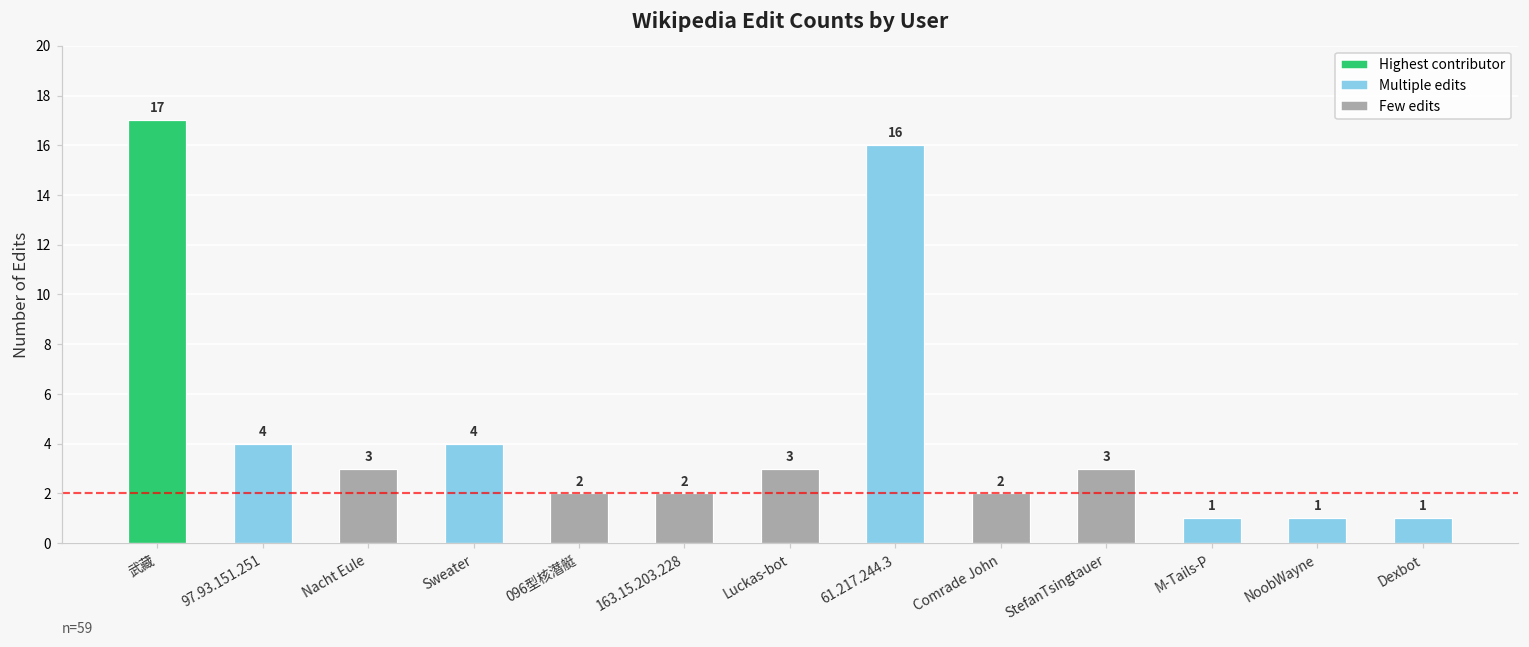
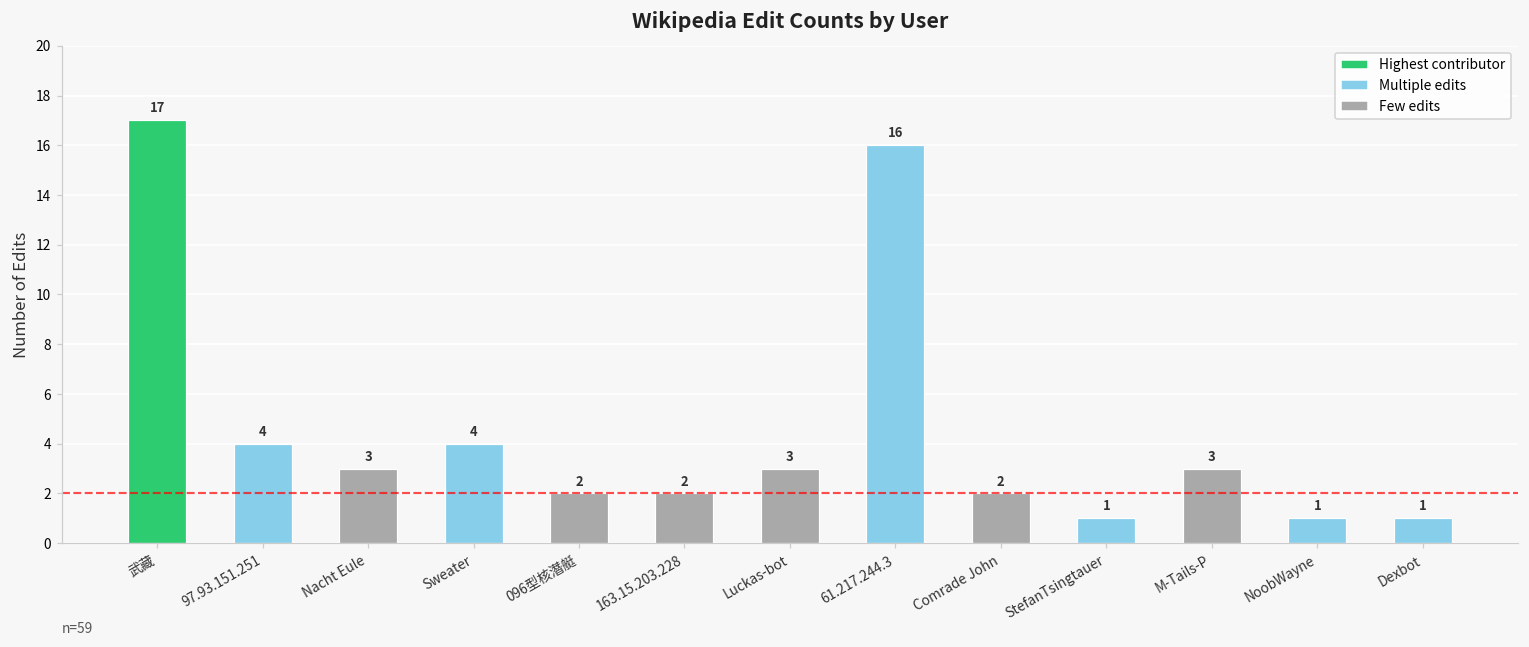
  {
    "武藏": 17,
    "97.93.151.251": 4,
    "Nacht Eule": 3,
    "Sweater": 4,
    "096型核潛艇": 2,
    "163.15.203.228": 2,
    "Luckas-bot": 3,
    "61.217.244.3": 16,
    "Comrade John": 2,
-   "StefanTsingtauer": 3,
-   "M-Tails-P": 1,
+   "StefanTsingtauer": 1,
+   "M-Tails-P": 3,
    "NoobWayne": 1,
    "Dexbot": 1
  }
